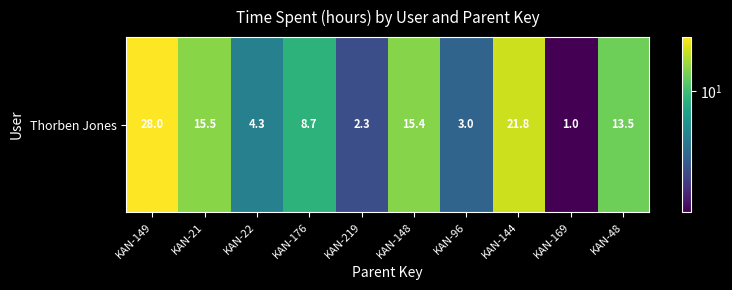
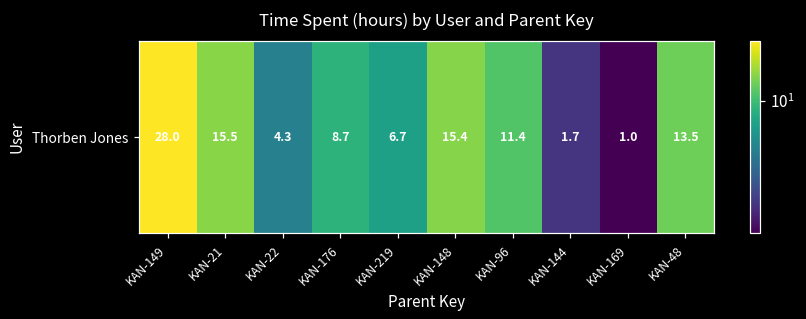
  {
    "Thorben Jones": {
      "KAN-149": 28.0,
      "KAN-21": 15.5,
      "KAN-22": 4.3,
      "KAN-176": 8.7,
-     "KAN-219": 2.3,
+     "KAN-219": 6.7,
      "KAN-148": 15.4,
-     "KAN-96": 3.0,
-     "KAN-144": 21.8,
+     "KAN-96": 11.4,
+     "KAN-144": 1.7,
      "KAN-169": 1.0,
      "KAN-48": 13.5
    }
  }
